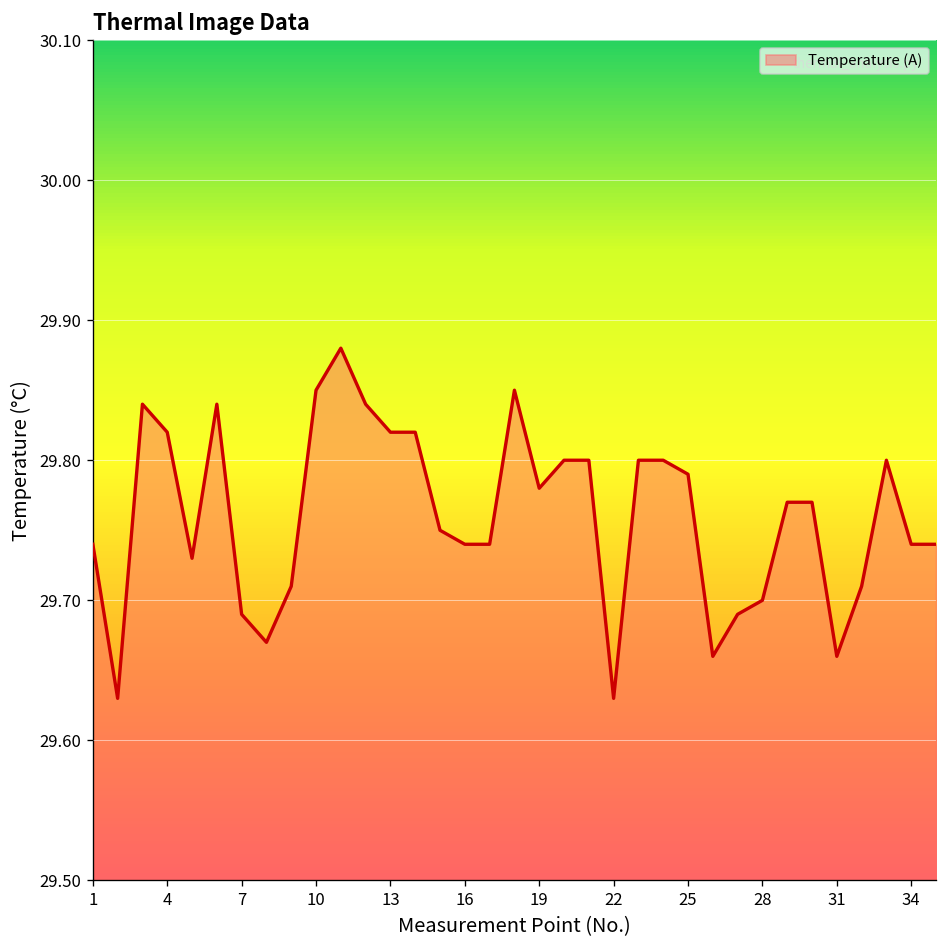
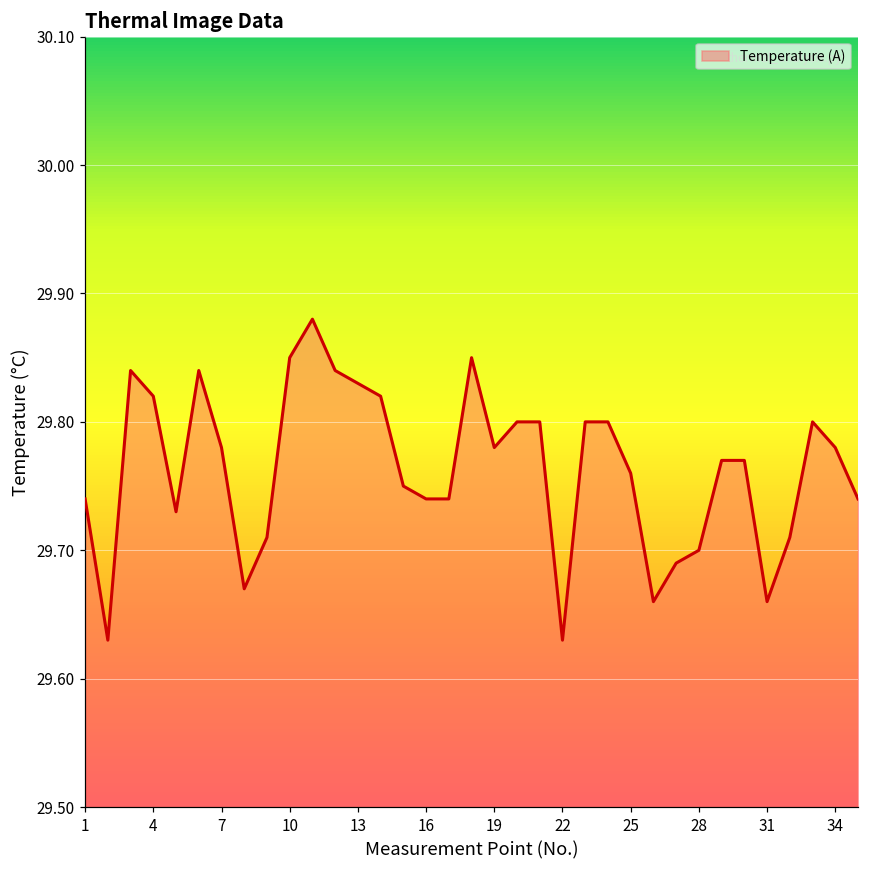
  {
    "1": 29.74,
    "4": 29.82,
-   "7": 29.69,
+   "7": 29.78,
    "10": 29.85,
-   "13": 29.82,
+   "13": 29.83,
    "16": 29.74,
    "19": 29.78,
    "22": 29.63,
-   "25": 29.79,
+   "25": 29.76,
    "28": 29.70,
    "31": 29.66,
-   "34": 29.74
+   "34": 29.78
  }
